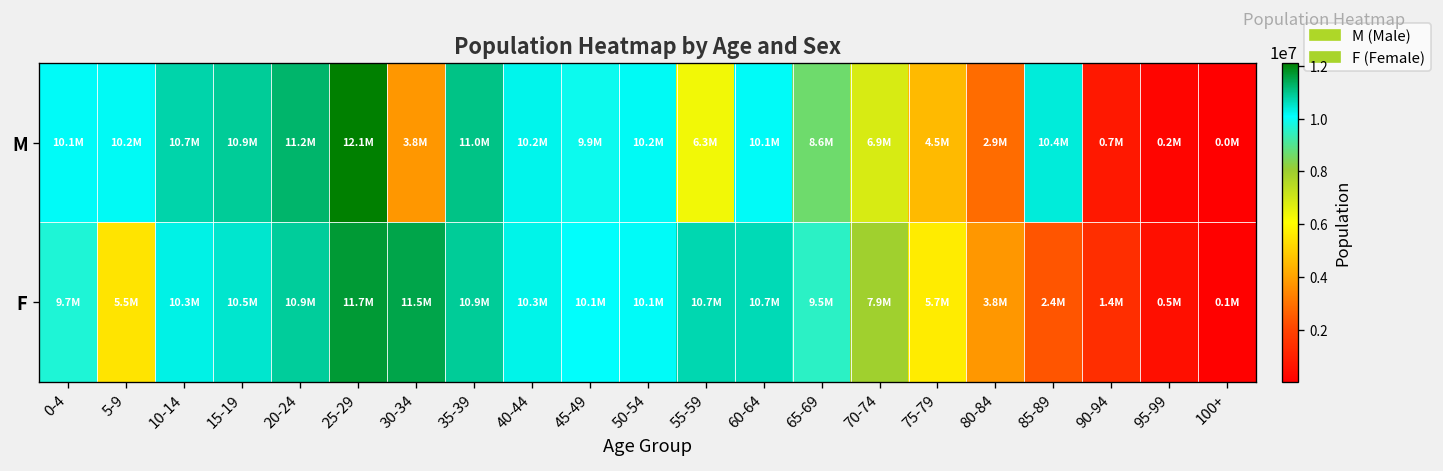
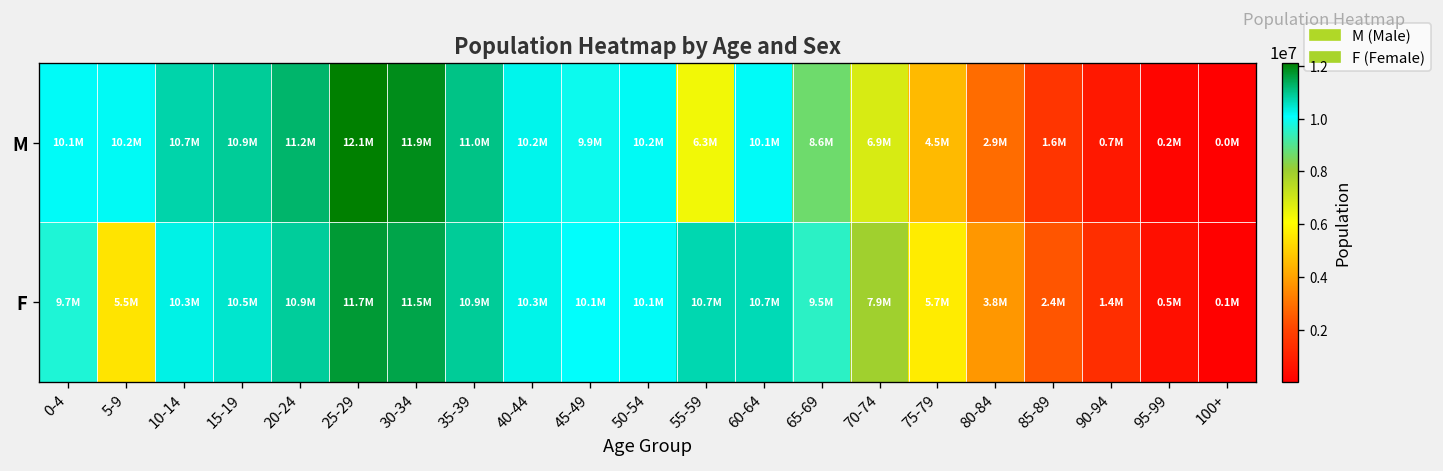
  {
    "M": {
      "0-4": "10.1M",
      "5-9": "10.2M",
      "10-14": "10.7M",
      "15-19": "10.9M",
      "20-24": "11.2M",
      "25-29": "12.1M",
-     "30-34": "3.8M",
+     "30-34": "11.9M",
      "35-39": "11.0M",
      "40-44": "10.2M",
      "45-49": "9.9M",
      "50-54": "10.2M",
      "55-59": "6.3M",
      "60-64": "10.1M",
      "65-69": "8.6M",
      "70-74": "6.9M",
      "75-79": "4.5M",
      "80-84": "2.9M",
-     "85-89": "10.4M",
+     "85-89": "1.6M",
      "90-94": "0.7M",
      "95-99": "0.2M",
      "100+": "0.0M"
    },
    "F": {
      "0-4": "9.7M",
      "5-9": "5.5M",
      "10-14": "10.3M",
      "15-19": "10.5M",
      "20-24": "10.9M",
      "25-29": "11.7M",
      "30-34": "11.5M",
      "35-39": "10.9M",
      "40-44": "10.3M",
      "45-49": "10.1M",
      "50-54": "10.1M",
      "55-59": "10.7M",
      "60-64": "10.7M",
      "65-69": "9.5M",
      "70-74": "7.9M",
      "75-79": "5.7M",
      "80-84": "3.8M",
      "85-89": "2.4M",
      "90-94": "1.4M",
      "95-99": "0.5M",
      "100+": "0.1M"
    }
  }
